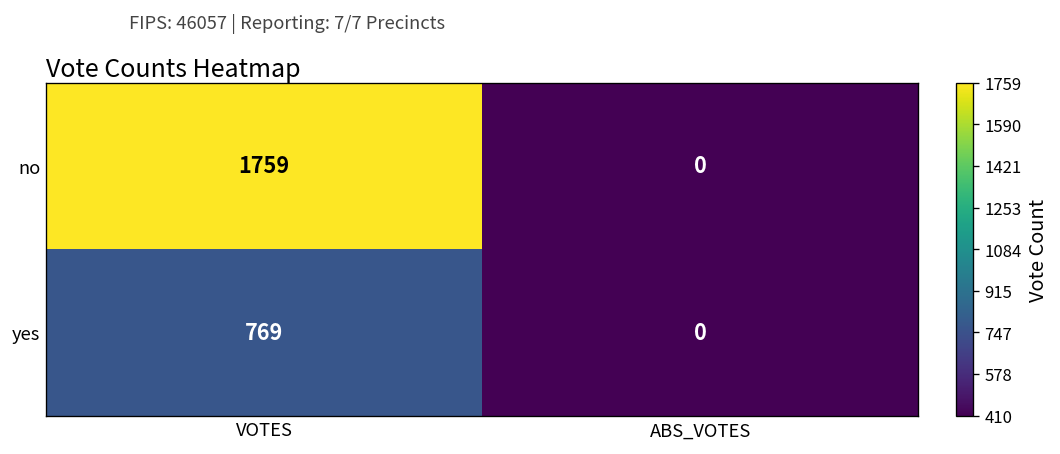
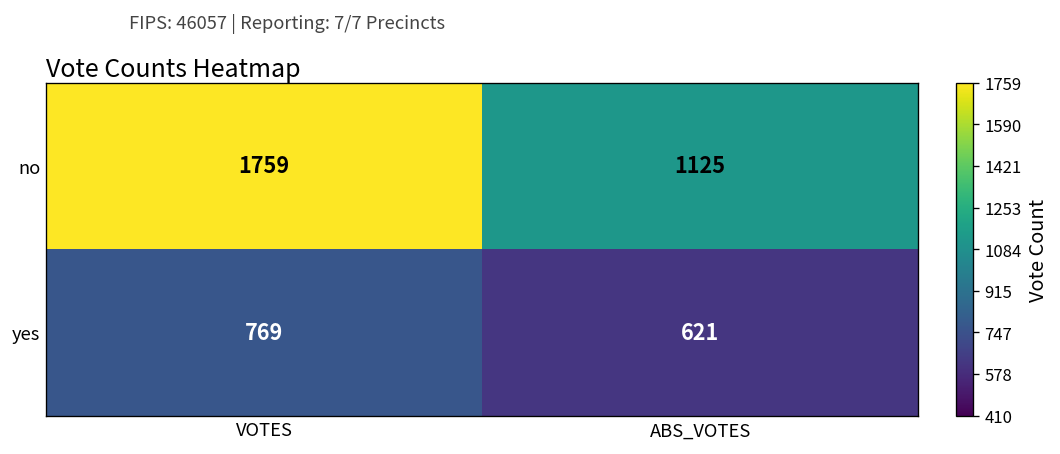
  {
    "no": {
      "VOTES": 1759,
-     "ABS_VOTES": 0
+     "ABS_VOTES": 1125
    },
    "yes": {
      "VOTES": 769,
-     "ABS_VOTES": 0
+     "ABS_VOTES": 621
    }
  }
